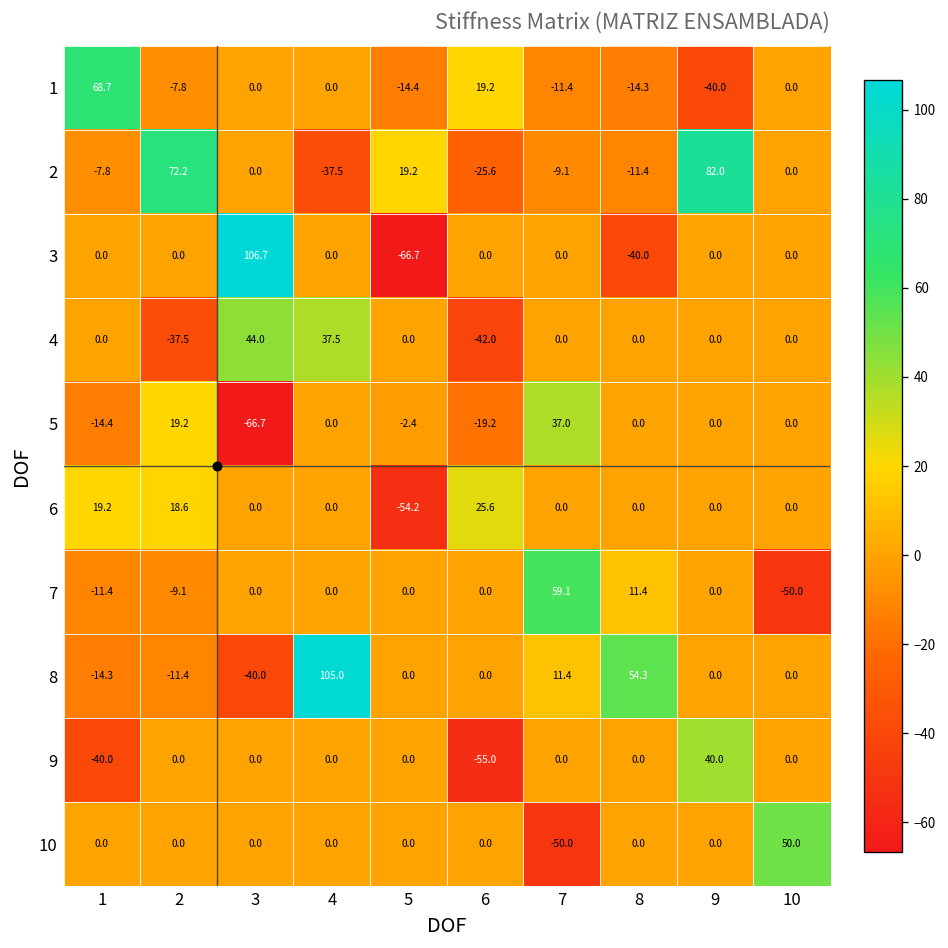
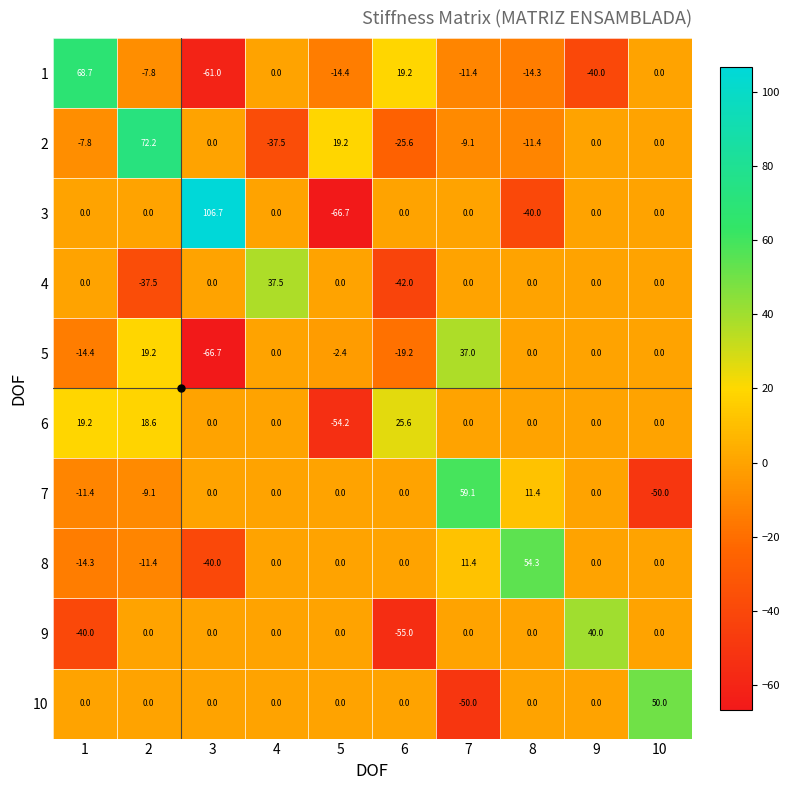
  {
    "1": {
      "1": 68.7,
      "2": -7.8,
-     "3": 0.0,
+     "3": -61.0,
      "4": 0.0,
      "5": -14.4,
      "6": 19.2,
      "7": -11.4,
      "8": -14.3,
      "9": -40.0,
      "10": 0.0
    },
    "2": {
      "1": -7.8,
      "2": 72.2,
      "3": 0.0,
      "4": -37.5,
      "5": 19.2,
      "6": -25.6,
      "7": -9.1,
      "8": -11.4,
-     "9": 82.0,
+     "9": 0.0,
      "10": 0.0
    },
    "3": {
      "1": 0.0,
      "2": 0.0,
      "3": 106.7,
      "4": 0.0,
      "5": -66.7,
      "6": 0.0,
      "7": 0.0,
      "8": -40.0,
      "9": 0.0,
      "10": 0.0
    },
    "4": {
      "1": 0.0,
      "2": -37.5,
-     "3": 44.0,
+     "3": 0.0,
      "4": 37.5,
      "5": 0.0,
      "6": -42.0,
      "7": 0.0,
      "8": 0.0,
      "9": 0.0,
      "10": 0.0
    },
    "5": {
      "1": -14.4,
      "2": 19.2,
      "3": -66.7,
      "4": 0.0,
      "5": -2.4,
      "6": -19.2,
      "7": 37.0,
      "8": 0.0,
      "9": 0.0,
      "10": 0.0
    },
    "6": {
      "1": 19.2,
      "2": 18.6,
      "3": 0.0,
      "4": 0.0,
      "5": -54.2,
      "6": 25.6,
      "7": 0.0,
      "8": 0.0,
      "9": 0.0,
      "10": 0.0
    },
    "7": {
      "1": -11.4,
      "2": -9.1,
      "3": 0.0,
      "4": 0.0,
      "5": 0.0,
      "6": 0.0,
      "7": 59.1,
      "8": 11.4,
      "9": 0.0,
      "10": -50.0
    },
    "8": {
      "1": -14.3,
      "2": -11.4,
      "3": -40.0,
-     "4": 105.0,
+     "4": 0.0,
      "5": 0.0,
      "6": 0.0,
      "7": 11.4,
      "8": 54.3,
      "9": 0.0,
      "10": 0.0
    },
    "9": {
      "1": -40.0,
      "2": 0.0,
      "3": 0.0,
      "4": 0.0,
      "5": 0.0,
      "6": -55.0,
      "7": 0.0,
      "8": 0.0,
      "9": 40.0,
      "10": 0.0
    },
    "10": {
      "1": 0.0,
      "2": 0.0,
      "3": 0.0,
      "4": 0.0,
      "5": 0.0,
      "6": 0.0,
      "7": -50.0,
      "8": 0.0,
      "9": 0.0,
      "10": 50.0
    }
  }
